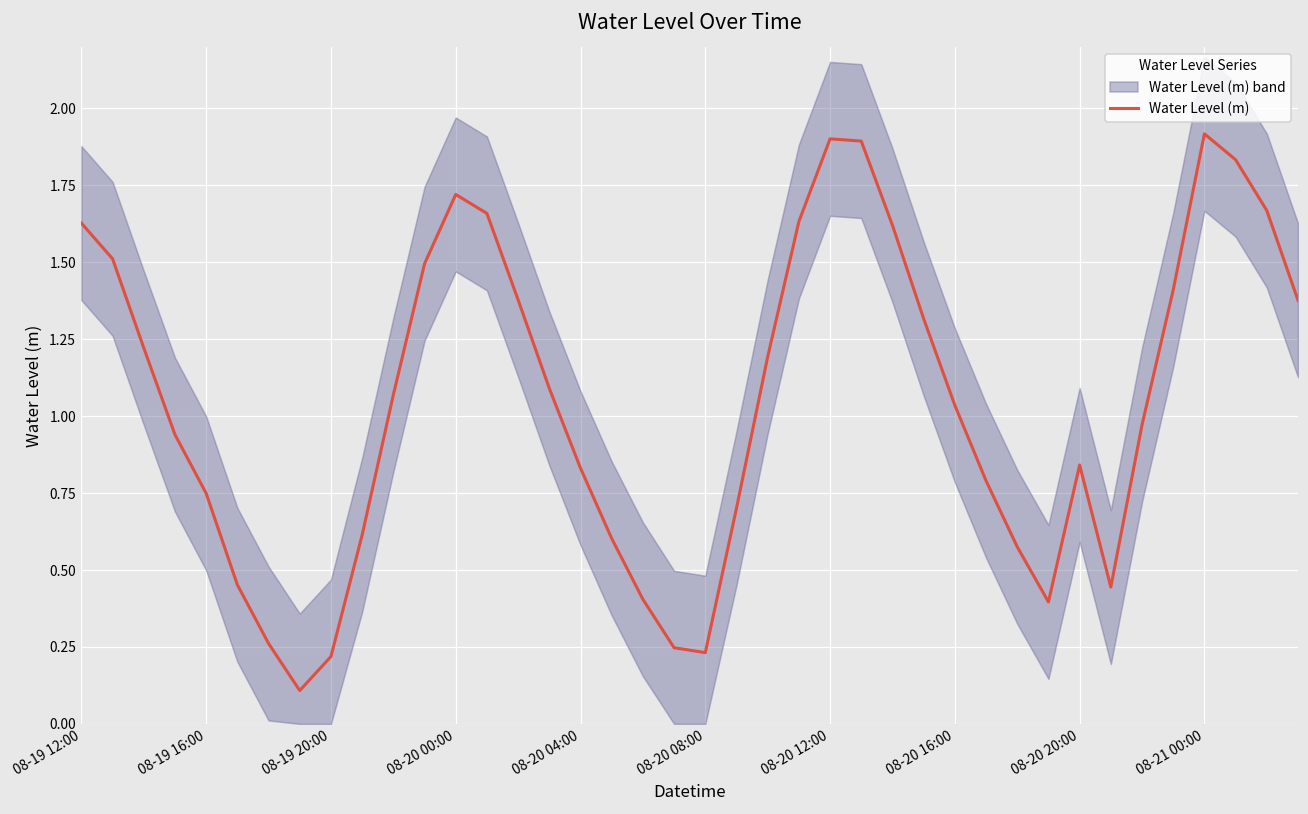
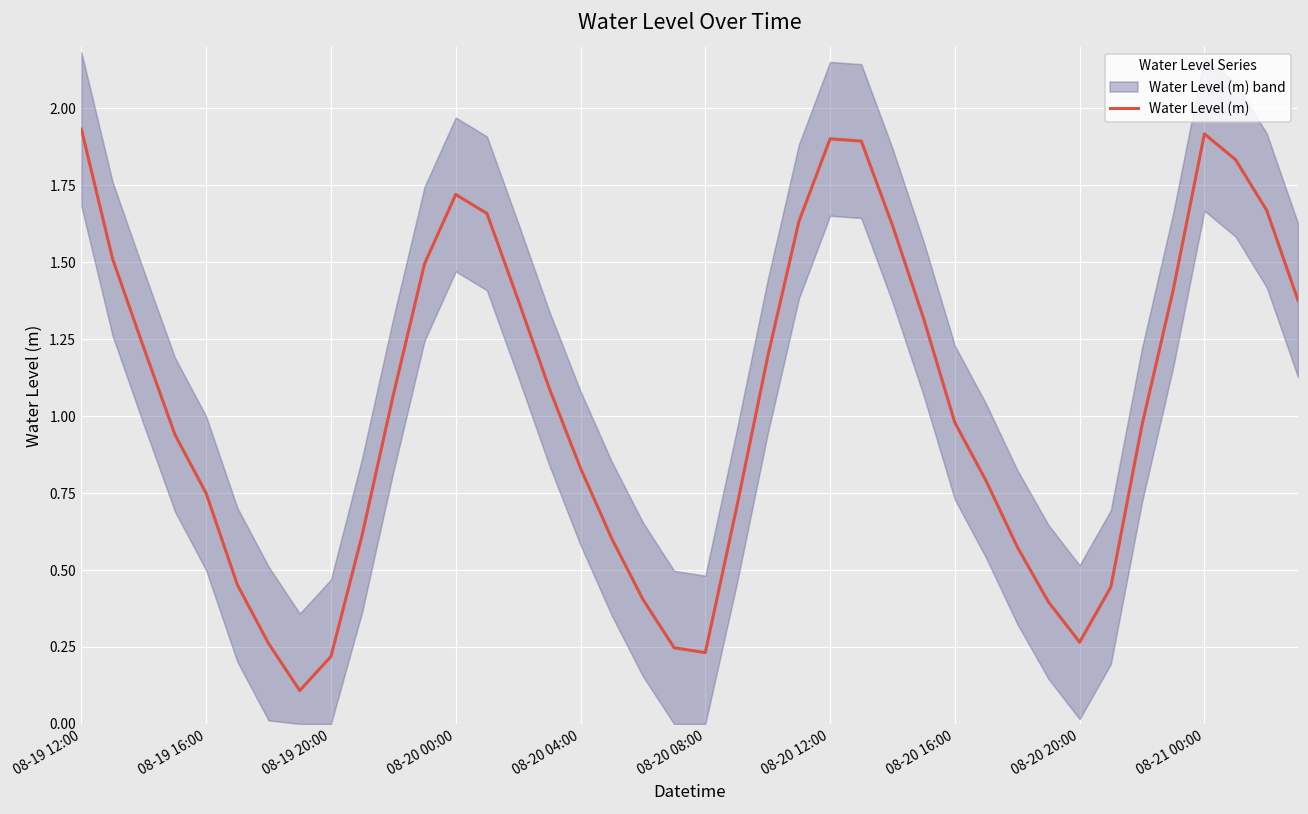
  {
    "Water Level (m)": {
-     "08-19 12:00": 1.63,
+     "08-19 12:00": 1.93,
      "08-19 16:00": 0.75,
      "08-19 20:00": 0.22,
      "08-20 00:00": 1.72,
      "08-20 04:00": 0.83,
      "08-20 08:00": 0.23,
      "08-20 12:00": 1.90,
-     "08-20 16:00": 1.04,
-     "08-20 20:00": 0.84,
+     "08-20 16:00": 0.98,
+     "08-20 20:00": 0.27,
      "08-21 00:00": 1.92
    },
    "Water Level (m) band": {
      "08-19 20:00": 0.47,
      "08-20 08:00": 0.48
    }
  }
